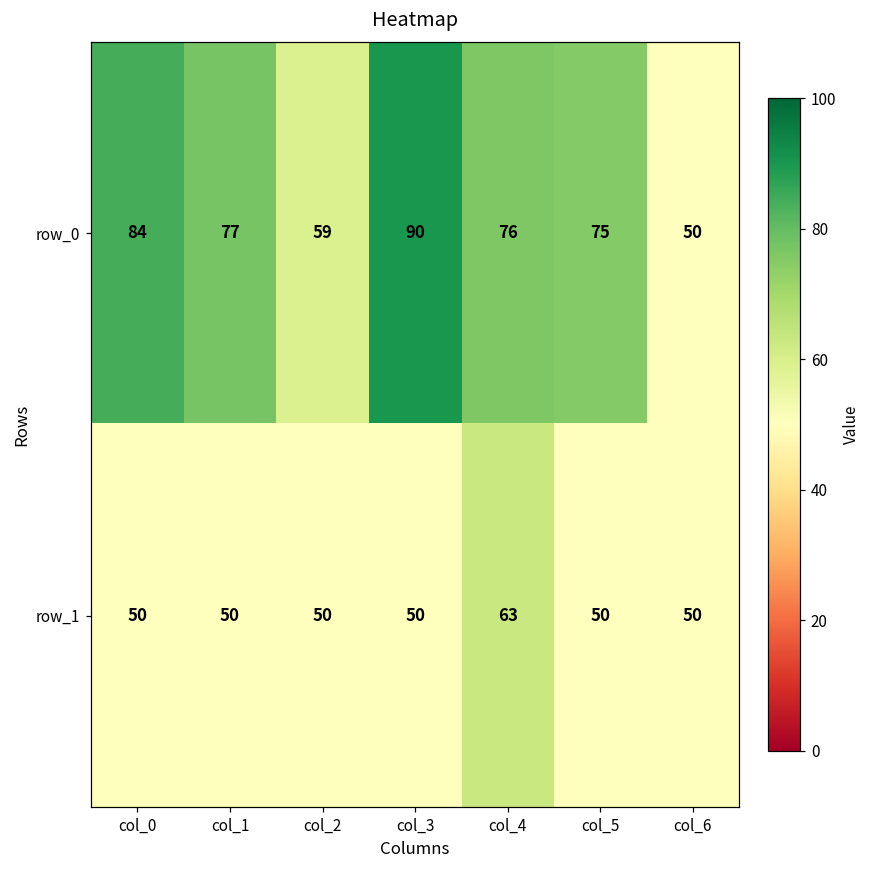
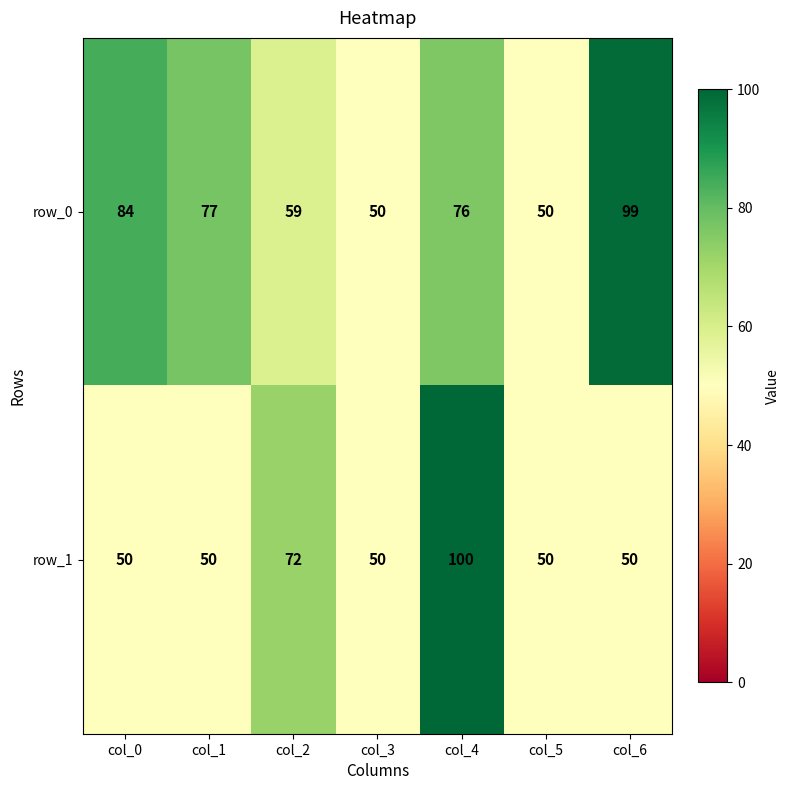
  {
    "row_0": {
      "col_0": 84,
      "col_1": 77,
      "col_2": 59,
-     "col_3": 90,
+     "col_3": 50,
      "col_4": 76,
-     "col_5": 75,
-     "col_6": 50
+     "col_5": 50,
+     "col_6": 99
    },
    "row_1": {
      "col_0": 50,
      "col_1": 50,
-     "col_2": 50,
+     "col_2": 72,
      "col_3": 50,
-     "col_4": 63,
+     "col_4": 100,
      "col_5": 50,
      "col_6": 50
    }
  }
